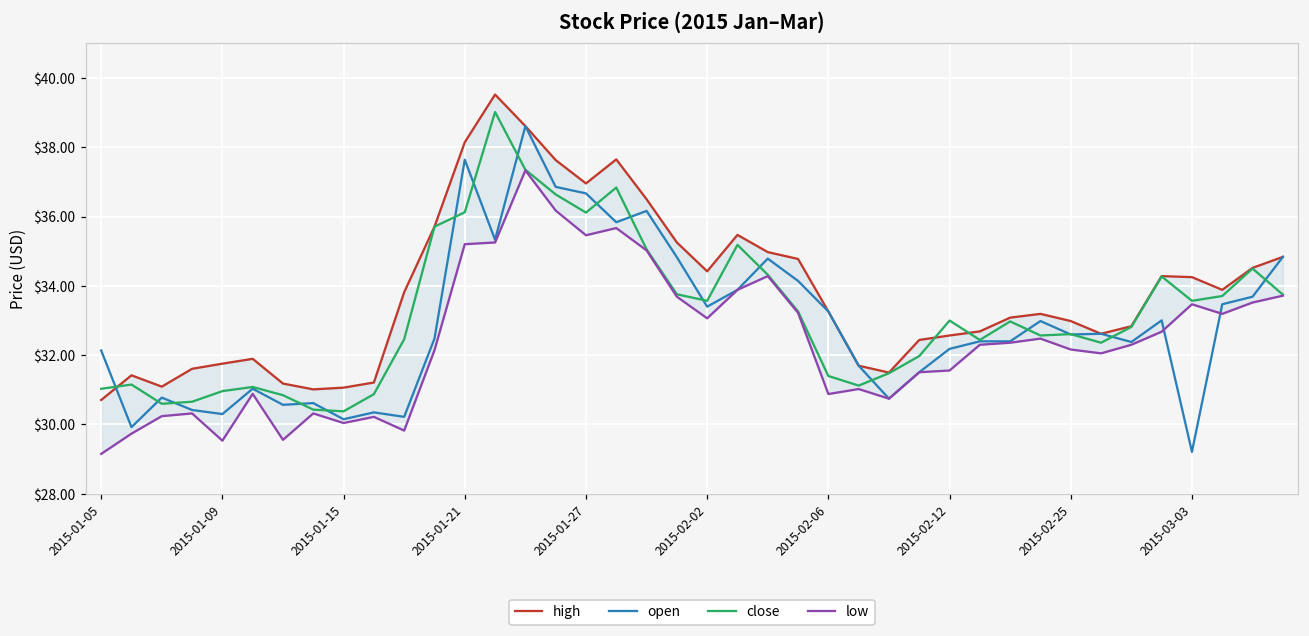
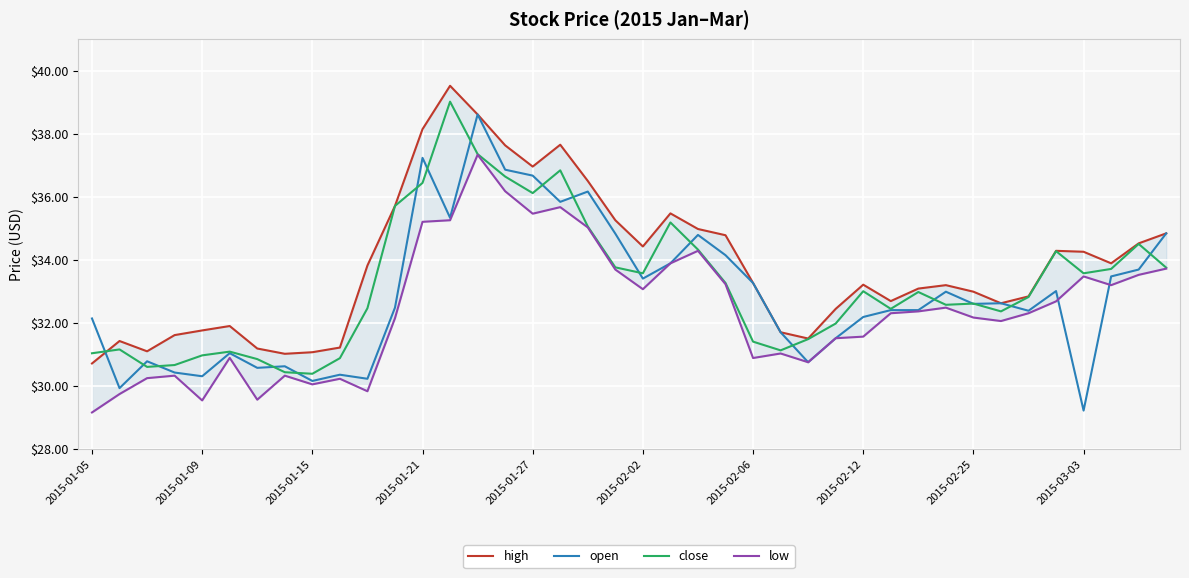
  {
    "high": {
      "2015-01-05": "$30.7",
      "2015-01-09": "$31.8",
      "2015-01-15": "$31.1",
      "2015-01-21": "$38.1",
      "2015-01-27": "$37.0",
      "2015-02-02": "$34.4",
-     "2015-02-12": "$32.6",
+     "2015-02-12": "$33.2",
      "2015-02-25": "$33.0",
      "2015-03-03": "$34.3"
    },
    "open": {
      "2015-01-05": "$32.1",
      "2015-01-09": "$30.3",
      "2015-01-15": "$30.2",
-     "2015-01-21": "$37.6",
+     "2015-01-21": "$37.2",
      "2015-01-27": "$36.7",
      "2015-02-02": "$33.4",
      "2015-02-12": "$32.2",
      "2015-03-03": "$29.2"
    },
    "close": {
      "2015-01-05": "$31.0",
      "2015-01-09": "$31.0",
      "2015-01-15": "$30.4",
-     "2015-01-21": "$36.1",
+     "2015-01-21": "$36.4",
      "2015-01-27": "$36.1",
      "2015-02-02": "$33.6",
      "2015-02-06": "$31.4",
      "2015-02-12": "$33.0",
      "2015-03-03": "$33.6"
    },
    "low": {
      "2015-01-05": "$29.2",
      "2015-01-09": "$29.5",
      "2015-01-15": "$30.0",
      "2015-01-21": "$35.2",
      "2015-01-27": "$35.5",
      "2015-02-02": "$33.1",
      "2015-02-06": "$30.9",
      "2015-02-12": "$31.6",
      "2015-02-25": "$32.2",
      "2015-03-03": "$33.5"
    }
  }
